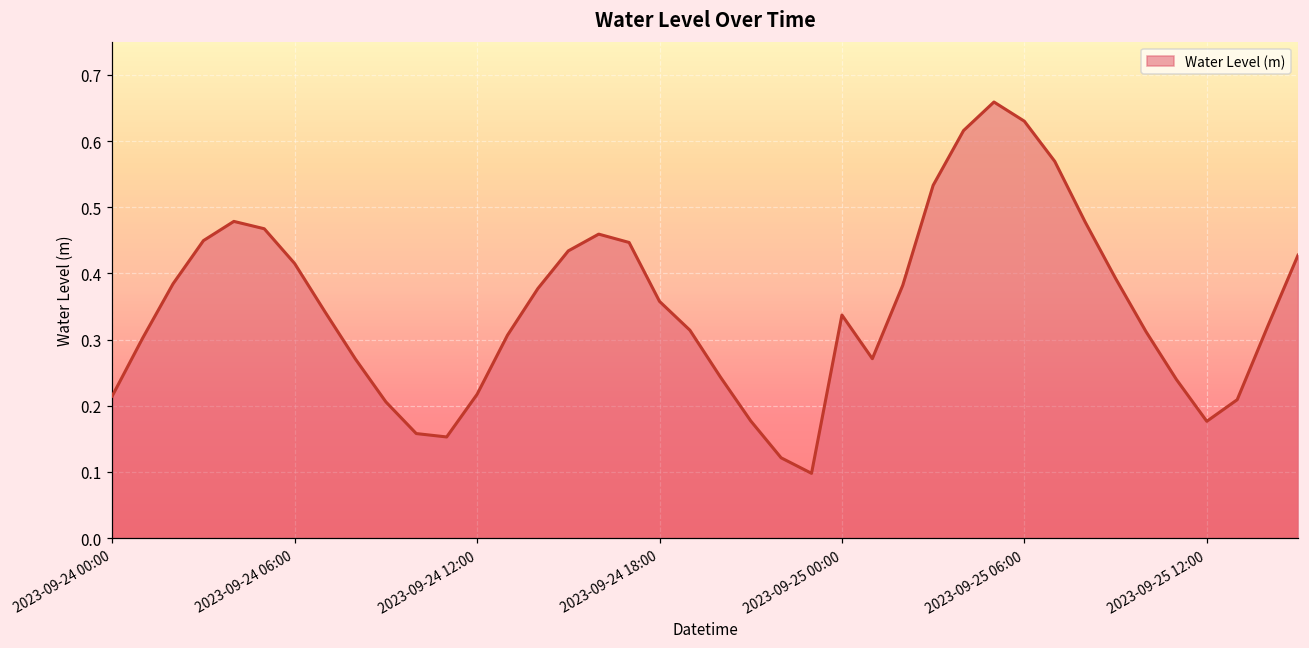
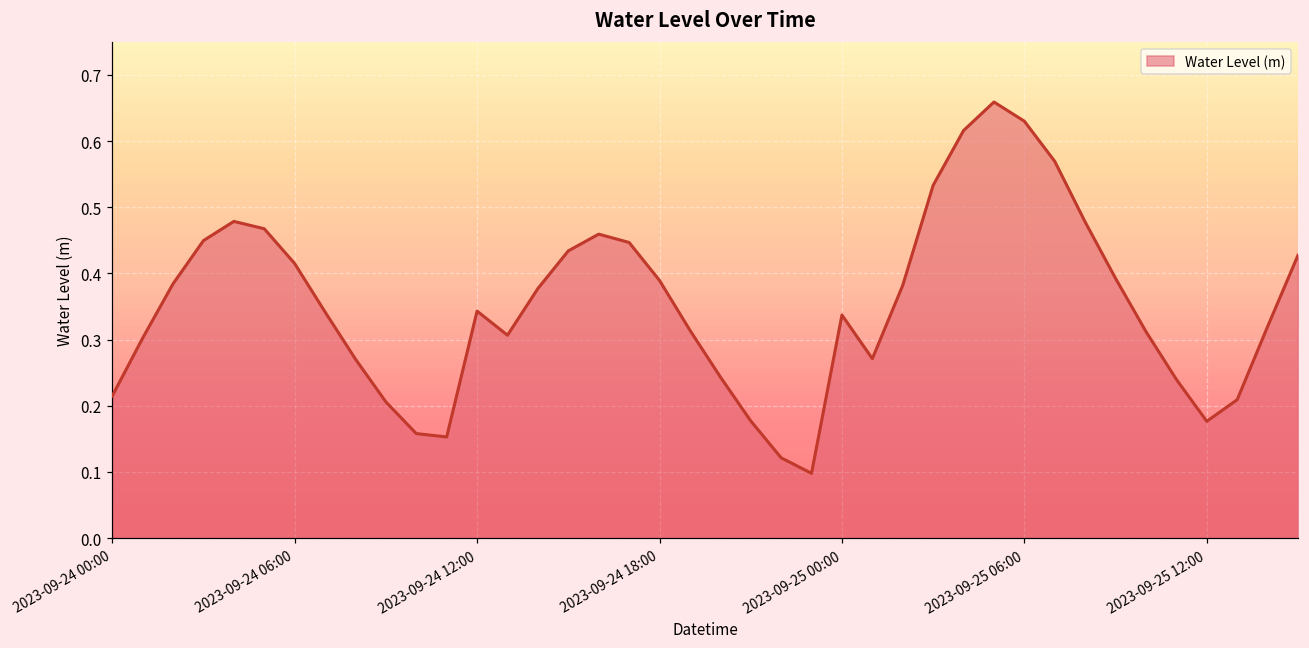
  {
    "2023-09-24 00:00": 0.21,
    "2023-09-24 06:00": 0.41,
-   "2023-09-24 12:00": 0.22,
-   "2023-09-24 18:00": 0.36,
+   "2023-09-24 12:00": 0.34,
+   "2023-09-24 18:00": 0.39,
    "2023-09-25 00:00": 0.34,
    "2023-09-25 06:00": 0.63,
    "2023-09-25 12:00": 0.18
  }
